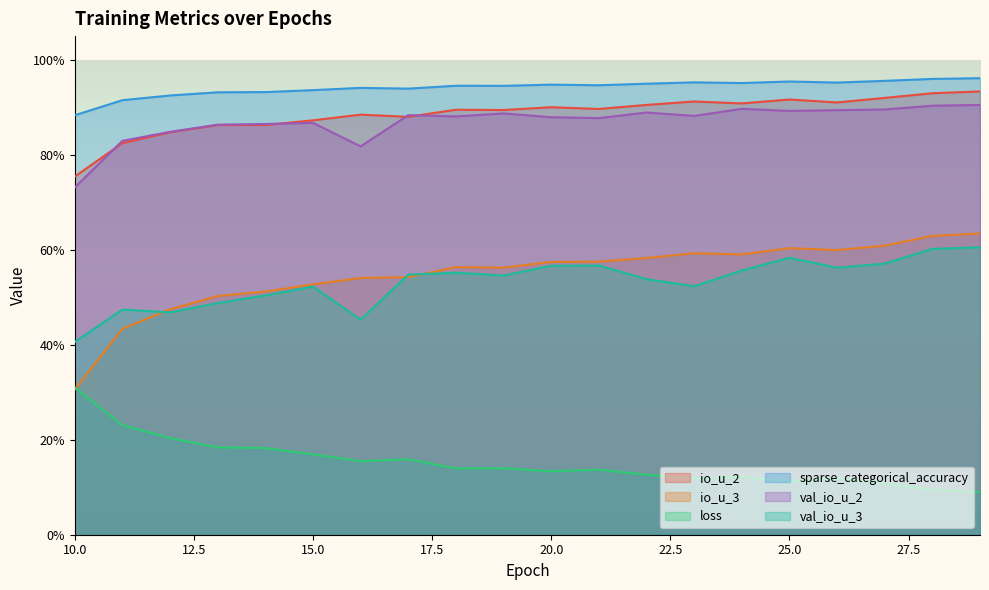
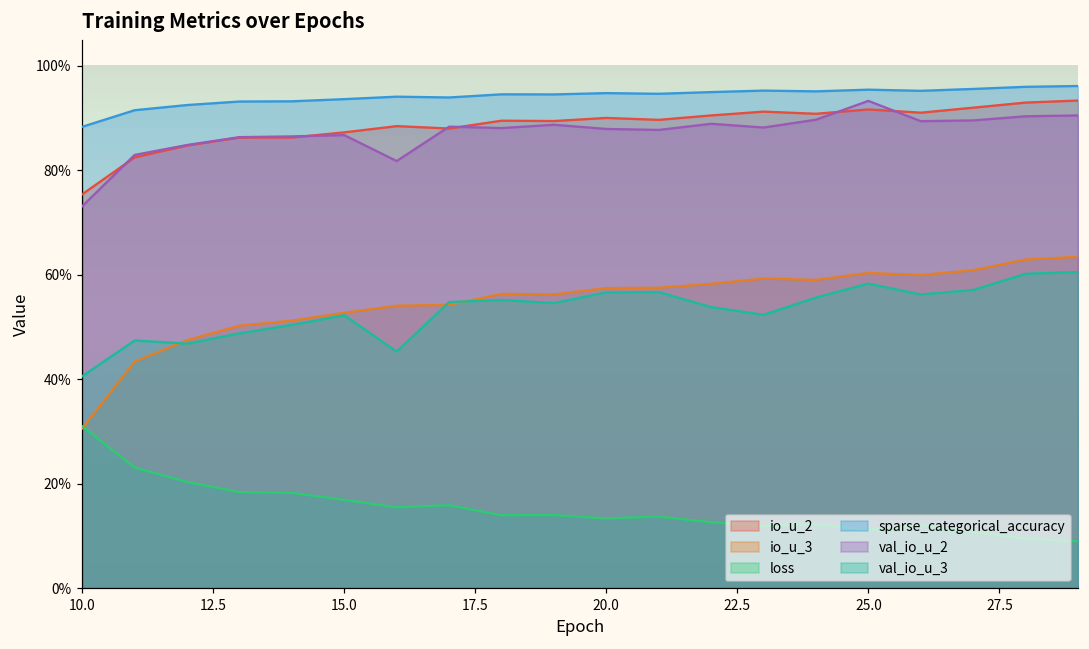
  {
    "val_io_u_2": {
      "10.0": "73%",
      "15.0": "87%",
      "20.0": "88%",
-     "25.0": "89%"
+     "25.0": "93%"
    }
  }
